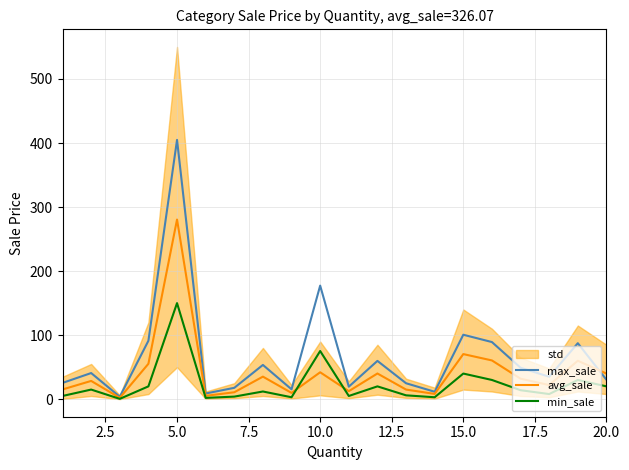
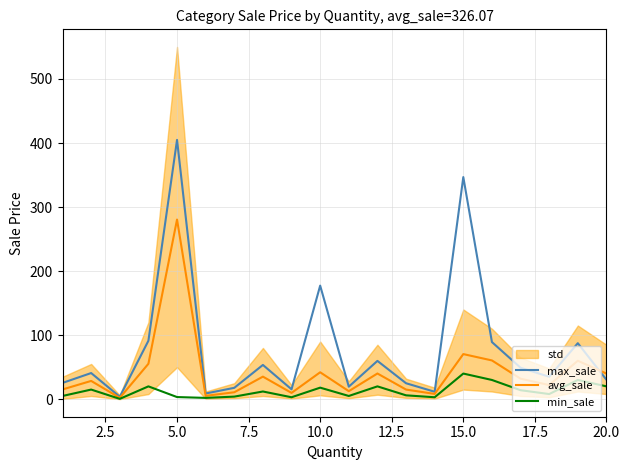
  {
    "max_sale": {
      "5.0": 400,
      "10.0": 180,
-     "15.0": 100,
+     "15.0": 350,
      "20.0": 30
    },
    "min_sale": {
-     "5.0": 150,
-     "10.0": 80,
+     "5.0": 0,
+     "10.0": 20,
      "15.0": 40,
      "20.0": 20
    }
  }
